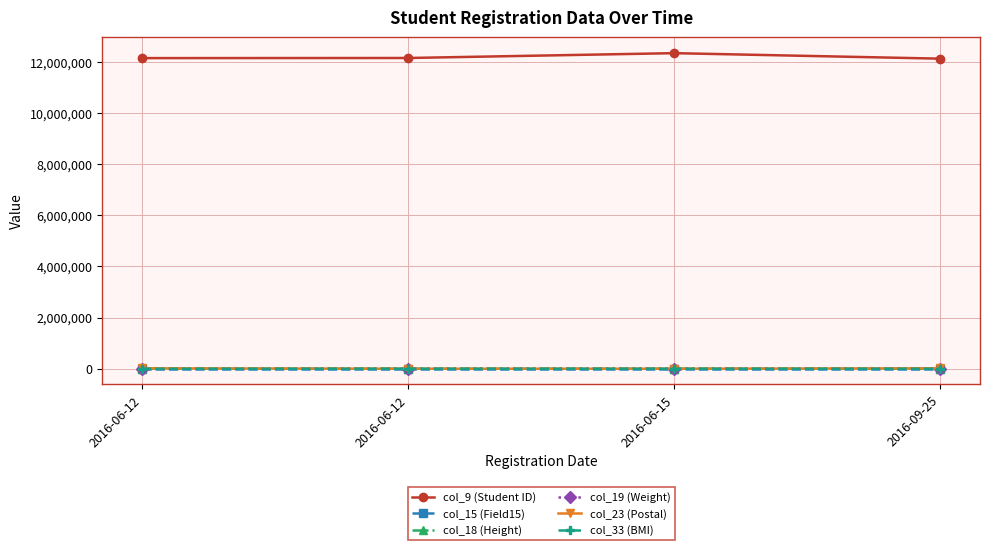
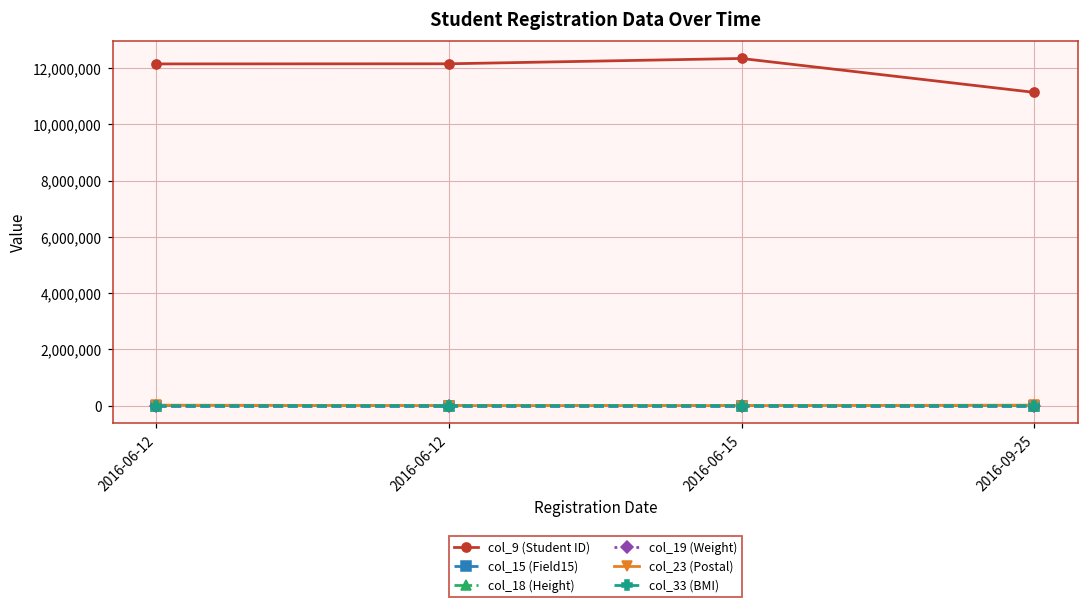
  {
    "col_9 (Student ID)": {
      "2016-06-15": "12,300,000",
-     "2016-09-25": "12,100,000"
+     "2016-09-25": "11,100,000"
    },
    "col_33 (BMI)": {
      "2016-06-15": "0",
      "2016-09-25": "0"
    }
  }
